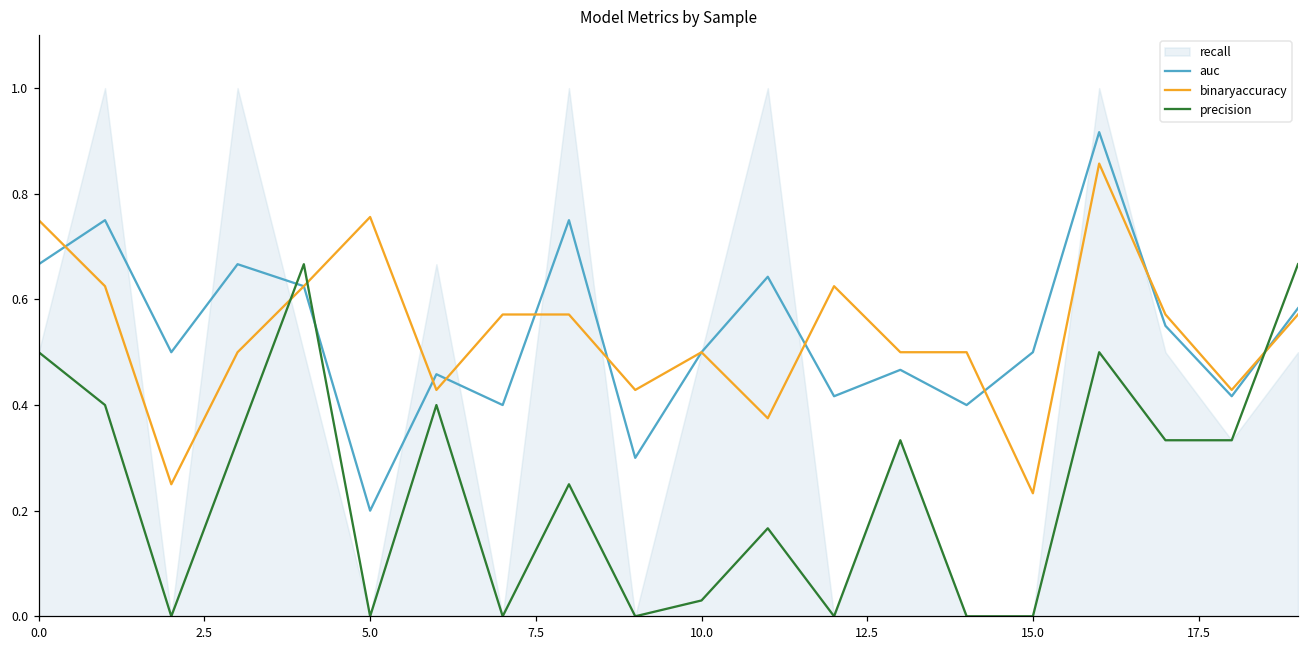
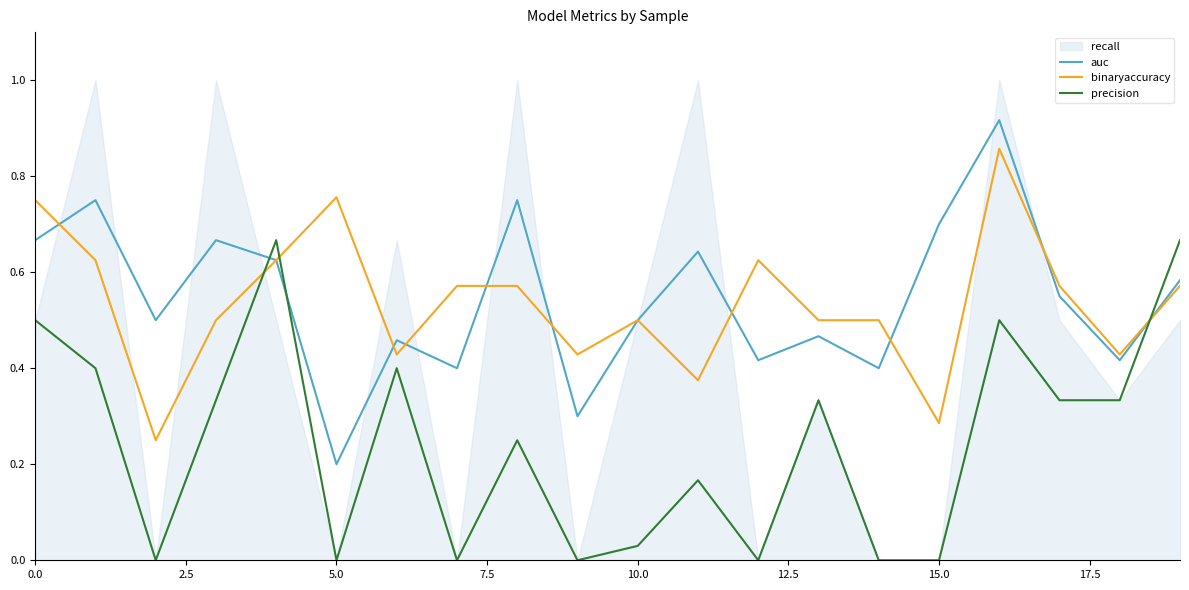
  {
    "auc": {
      "0.0": 0.67,
      "5.0": 0.2,
-     "15.0": 0.5
+     "15.0": 0.7
    },
    "binaryaccuracy": {
      "0.0": 0.75,
      "5.0": 0.76,
-     "15.0": 0.23
+     "15.0": 0.29
    },
    "precision": {
      "10.0": 0.03
    }
  }
